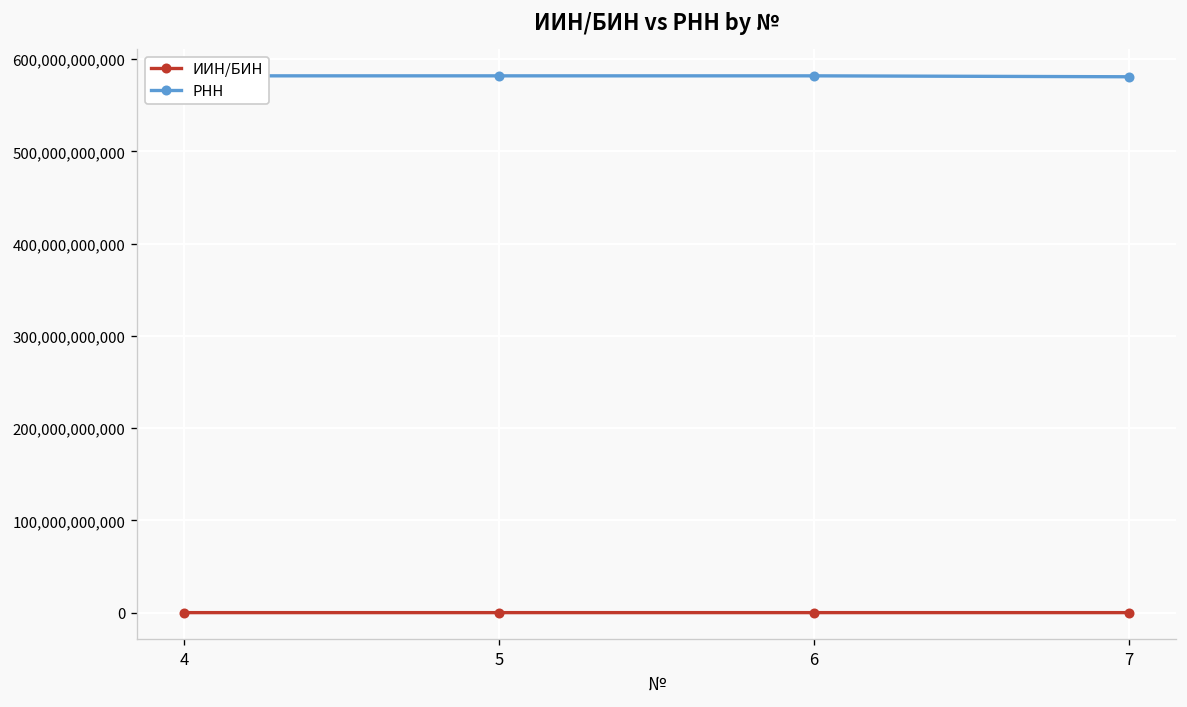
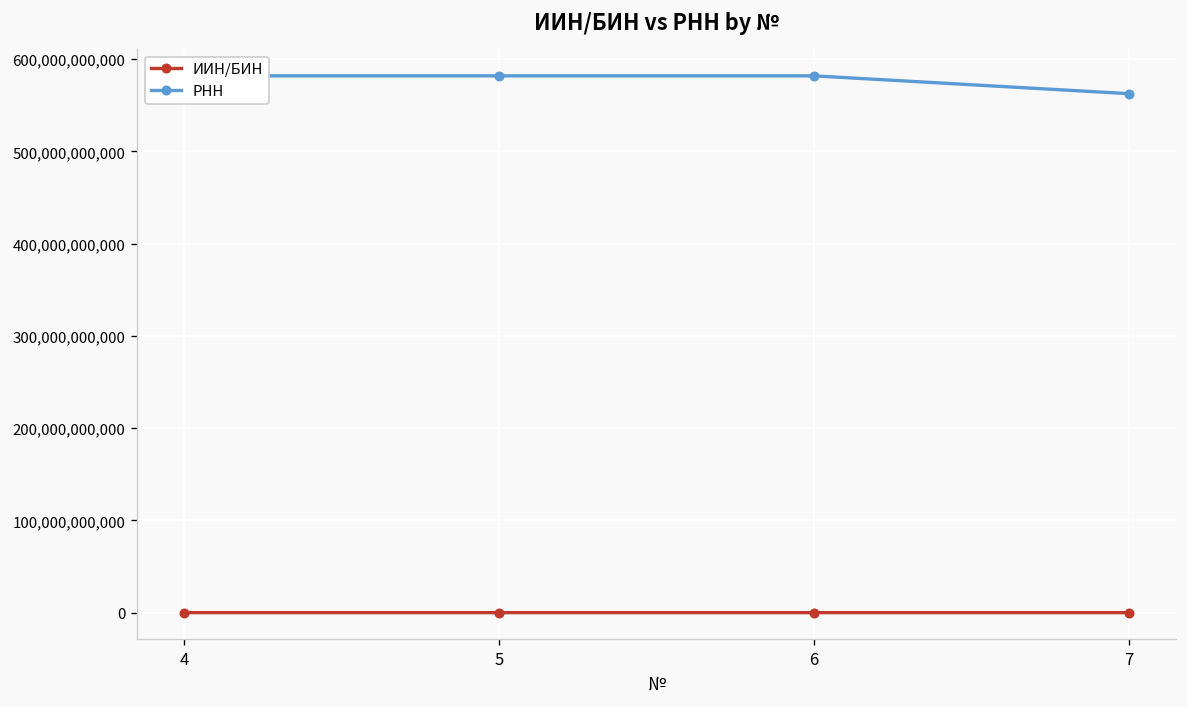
  {
    "ИИН/БИН": {
      "4": "0",
      "5": "0",
      "6": "0",
      "7": "0"
    },
    "РНН": {
      "5": "580,000,000,000",
      "6": "580,000,000,000",
-     "7": "580,000,000,000"
+     "7": "560,000,000,000"
    }
  }
